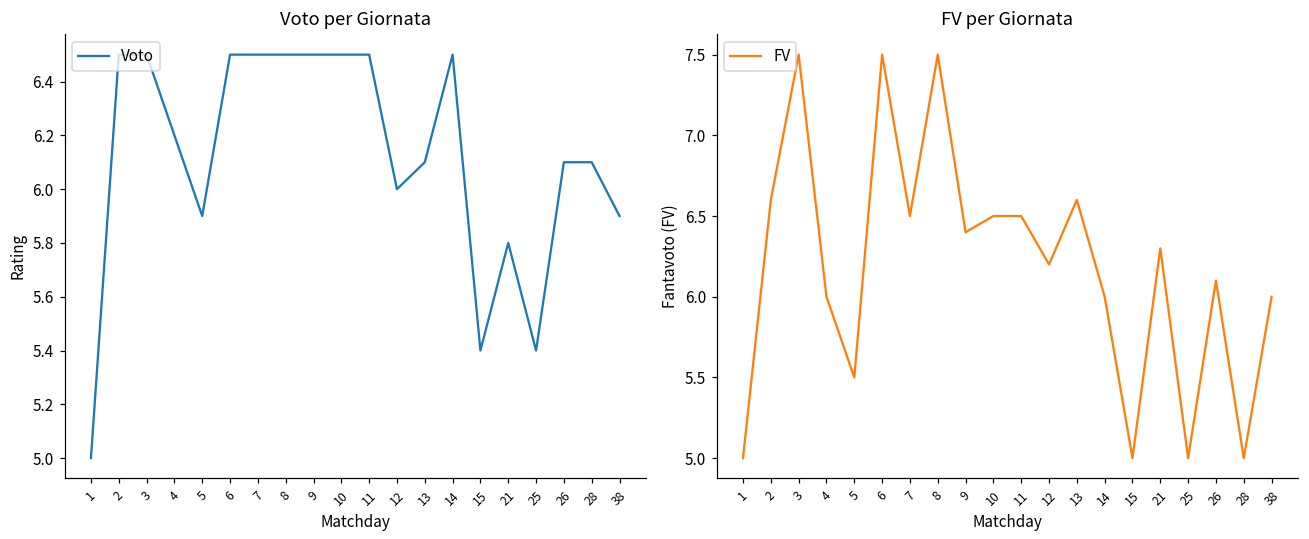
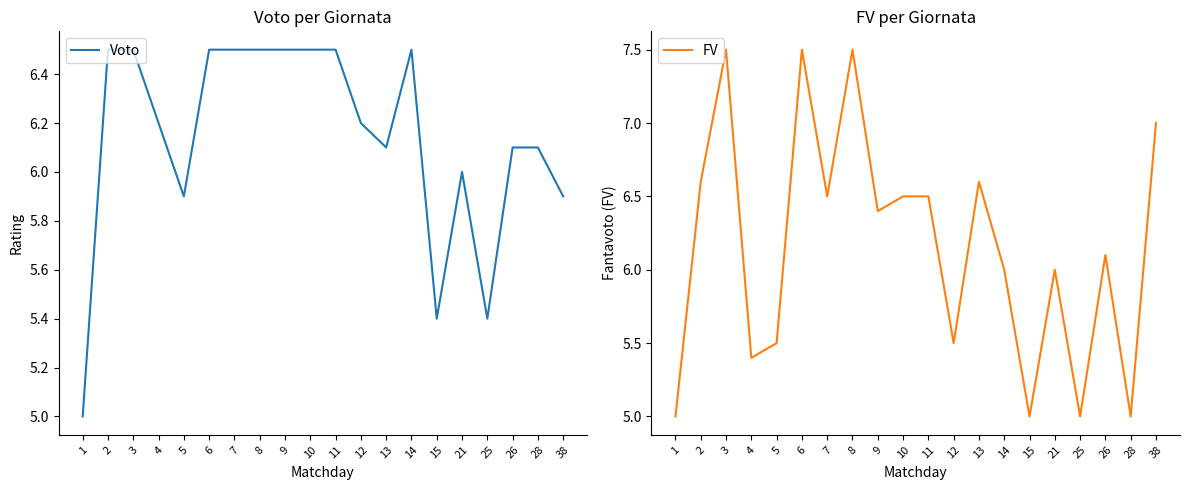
  {
    "Voto per Giornata": {
      "1": 5.0,
      "4": 6.2,
      "5": 5.9,
      "6": 6.5,
      "7": 6.5,
      "8": 6.5,
      "9": 6.5,
      "10": 6.5,
      "11": 6.5,
-     "12": 6.0,
+     "12": 6.2,
      "13": 6.1,
      "14": 6.5,
      "15": 5.4,
-     "21": 5.8,
+     "21": 6.0,
      "25": 5.4,
      "26": 6.1,
      "28": 6.1,
      "38": 5.9
    },
    "FV per Giornata": {
      "1": 5.0,
      "2": 6.6,
      "3": 7.5,
-     "4": 6.0,
+     "4": 5.4,
      "5": 5.5,
      "6": 7.5,
      "7": 6.5,
      "8": 7.5,
      "9": 6.4,
      "10": 6.5,
      "11": 6.5,
-     "12": 6.2,
+     "12": 5.5,
      "13": 6.6,
      "14": 6.0,
      "15": 5.0,
-     "21": 6.3,
+     "21": 6.0,
      "25": 5.0,
      "26": 6.1,
      "28": 5.0,
-     "38": 6
+     "38": 7
    }
  }
